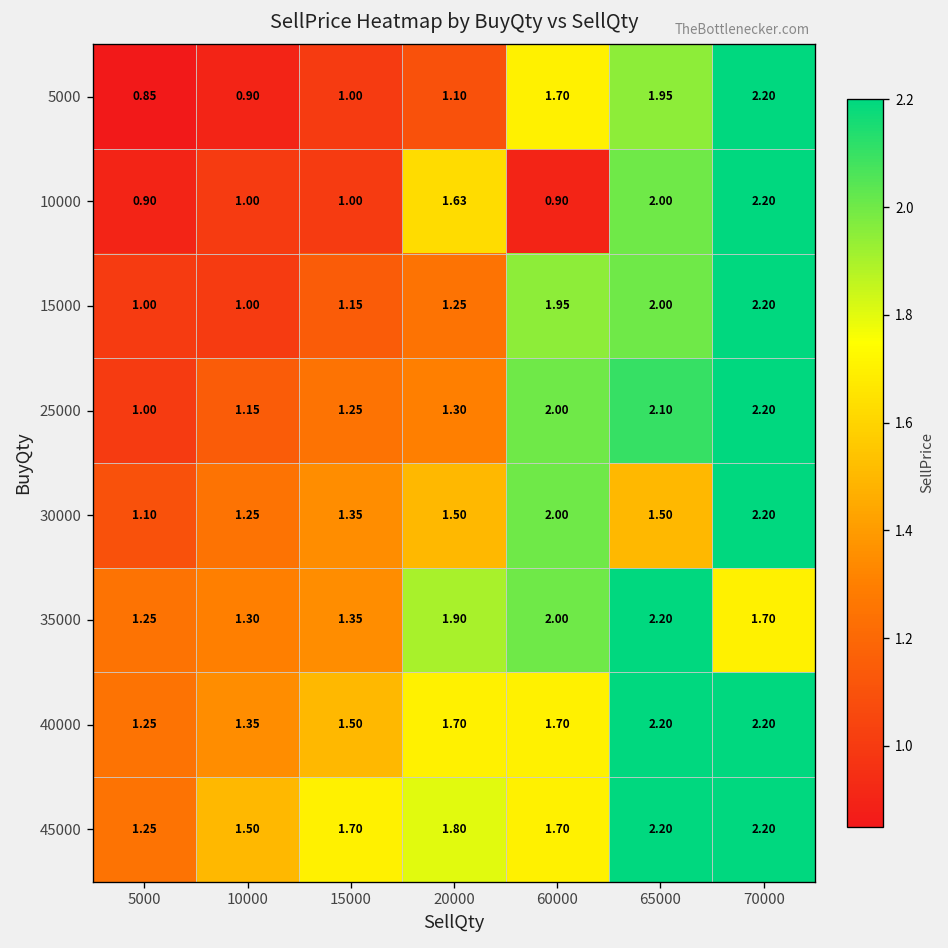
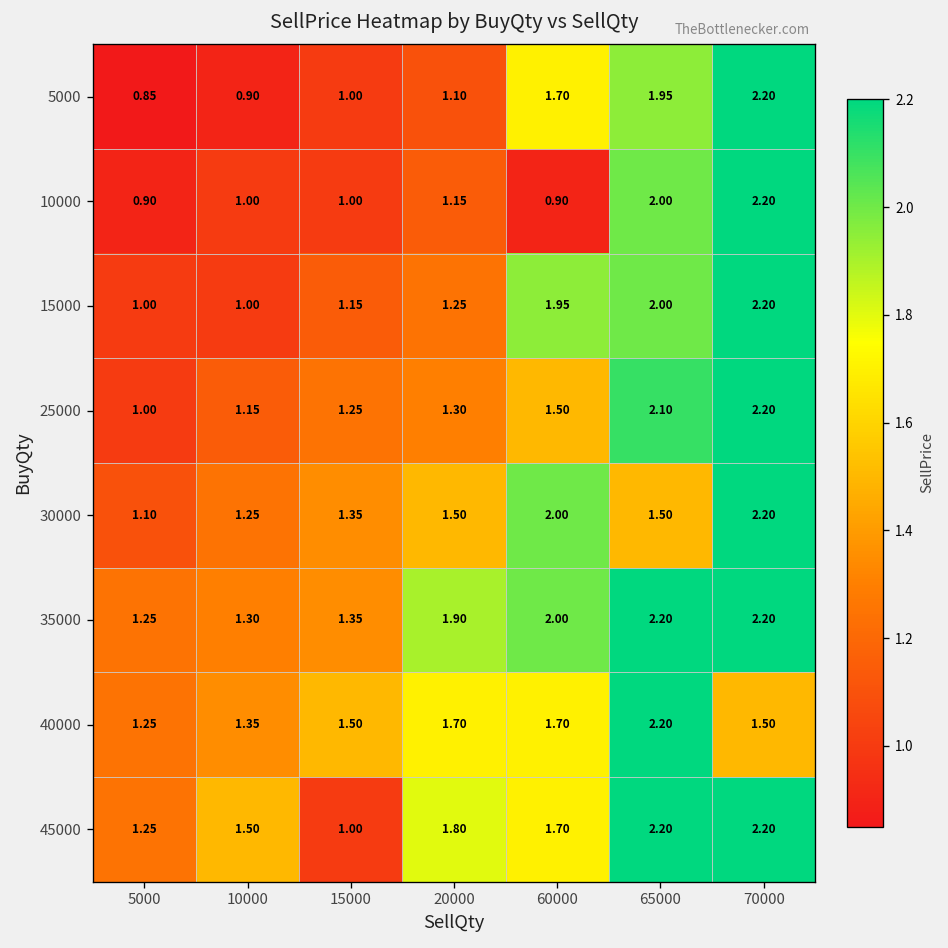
  {
    "5000": {
      "5000": 0.85,
      "10000": 0.90,
      "15000": 1.00,
      "20000": 1.10,
      "60000": 1.70,
      "65000": 1.95,
      "70000": 2.20
    },
    "10000": {
      "5000": 0.90,
      "10000": 1.00,
      "15000": 1.00,
-     "20000": 1.63,
+     "20000": 1.15,
      "60000": 0.90,
      "65000": 2.00,
      "70000": 2.20
    },
    "15000": {
      "5000": 1.00,
      "10000": 1.00,
      "15000": 1.15,
      "20000": 1.25,
      "60000": 1.95,
      "65000": 2.00,
      "70000": 2.20
    },
    "25000": {
      "5000": 1.00,
      "10000": 1.15,
      "15000": 1.25,
      "20000": 1.30,
-     "60000": 2.00,
+     "60000": 1.50,
      "65000": 2.10,
      "70000": 2.20
    },
    "30000": {
      "5000": 1.10,
      "10000": 1.25,
      "15000": 1.35,
      "20000": 1.50,
      "60000": 2.00,
      "65000": 1.50,
      "70000": 2.20
    },
    "35000": {
      "5000": 1.25,
      "10000": 1.30,
      "15000": 1.35,
      "20000": 1.90,
      "60000": 2.00,
      "65000": 2.20,
-     "70000": 1.70
+     "70000": 2.20
    },
    "40000": {
      "5000": 1.25,
      "10000": 1.35,
      "15000": 1.50,
      "20000": 1.70,
      "60000": 1.70,
      "65000": 2.20,
-     "70000": 2.20
+     "70000": 1.50
    },
    "45000": {
      "5000": 1.25,
      "10000": 1.50,
-     "15000": 1.70,
+     "15000": 1.00,
      "20000": 1.80,
      "60000": 1.70,
      "65000": 2.20,
      "70000": 2.20
    }
  }
